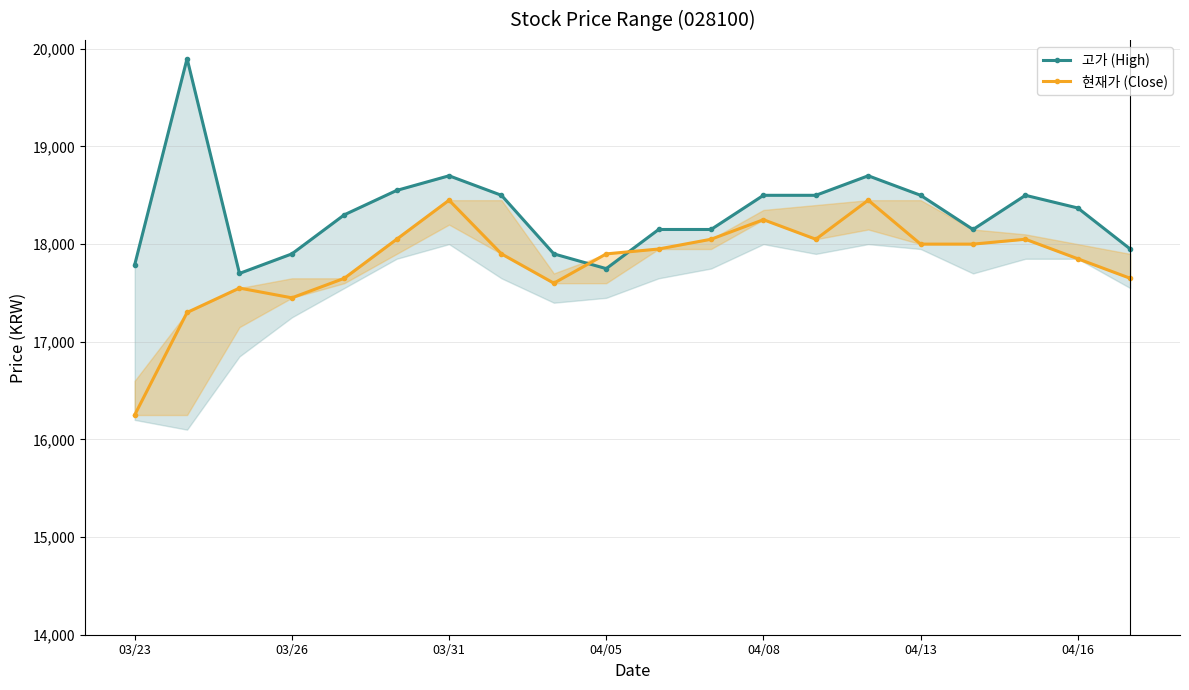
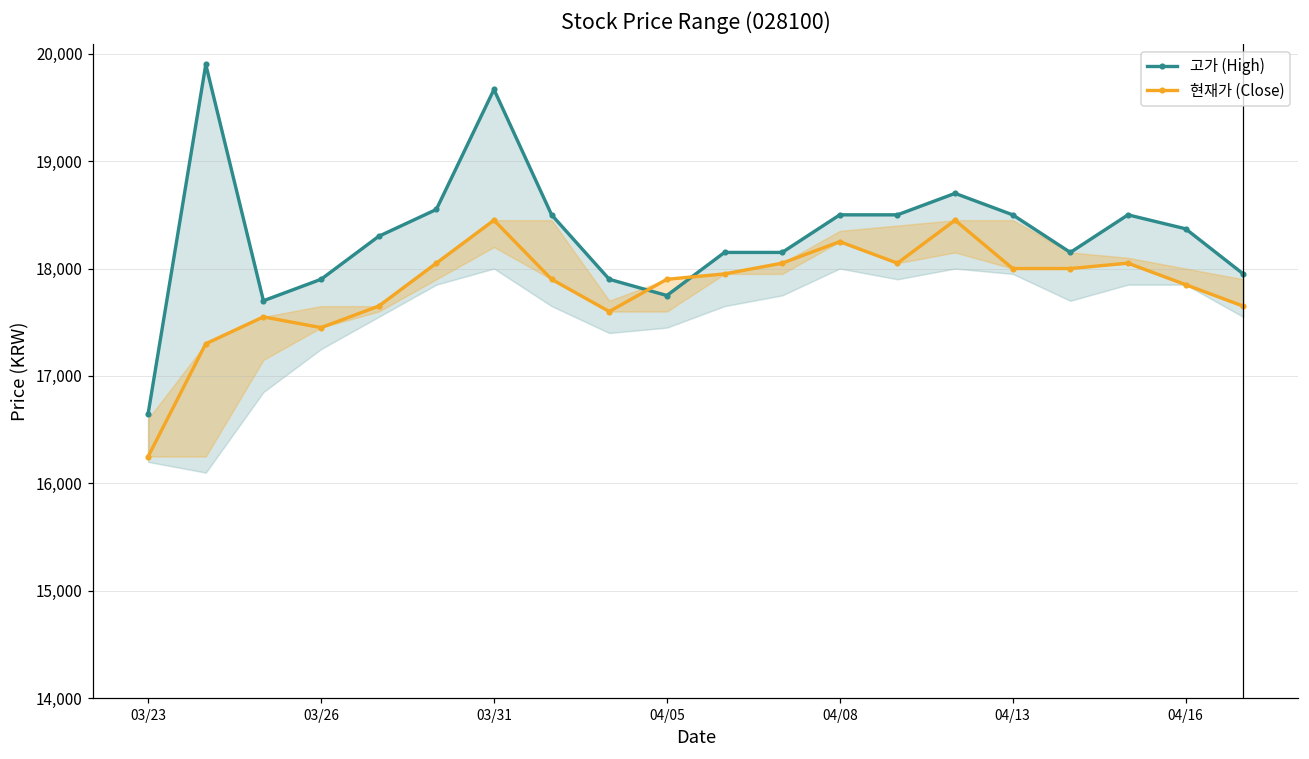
  {
    "고가 (High)": {
-     "03/23": "17,800",
+     "03/23": "16,700",
      "03/26": "17,900",
-     "03/31": "18,700",
+     "03/31": "19,700",
      "04/05": "17,700",
      "04/08": "18,500",
      "04/13": "18,500",
      "04/16": "18,400"
    }
  }
